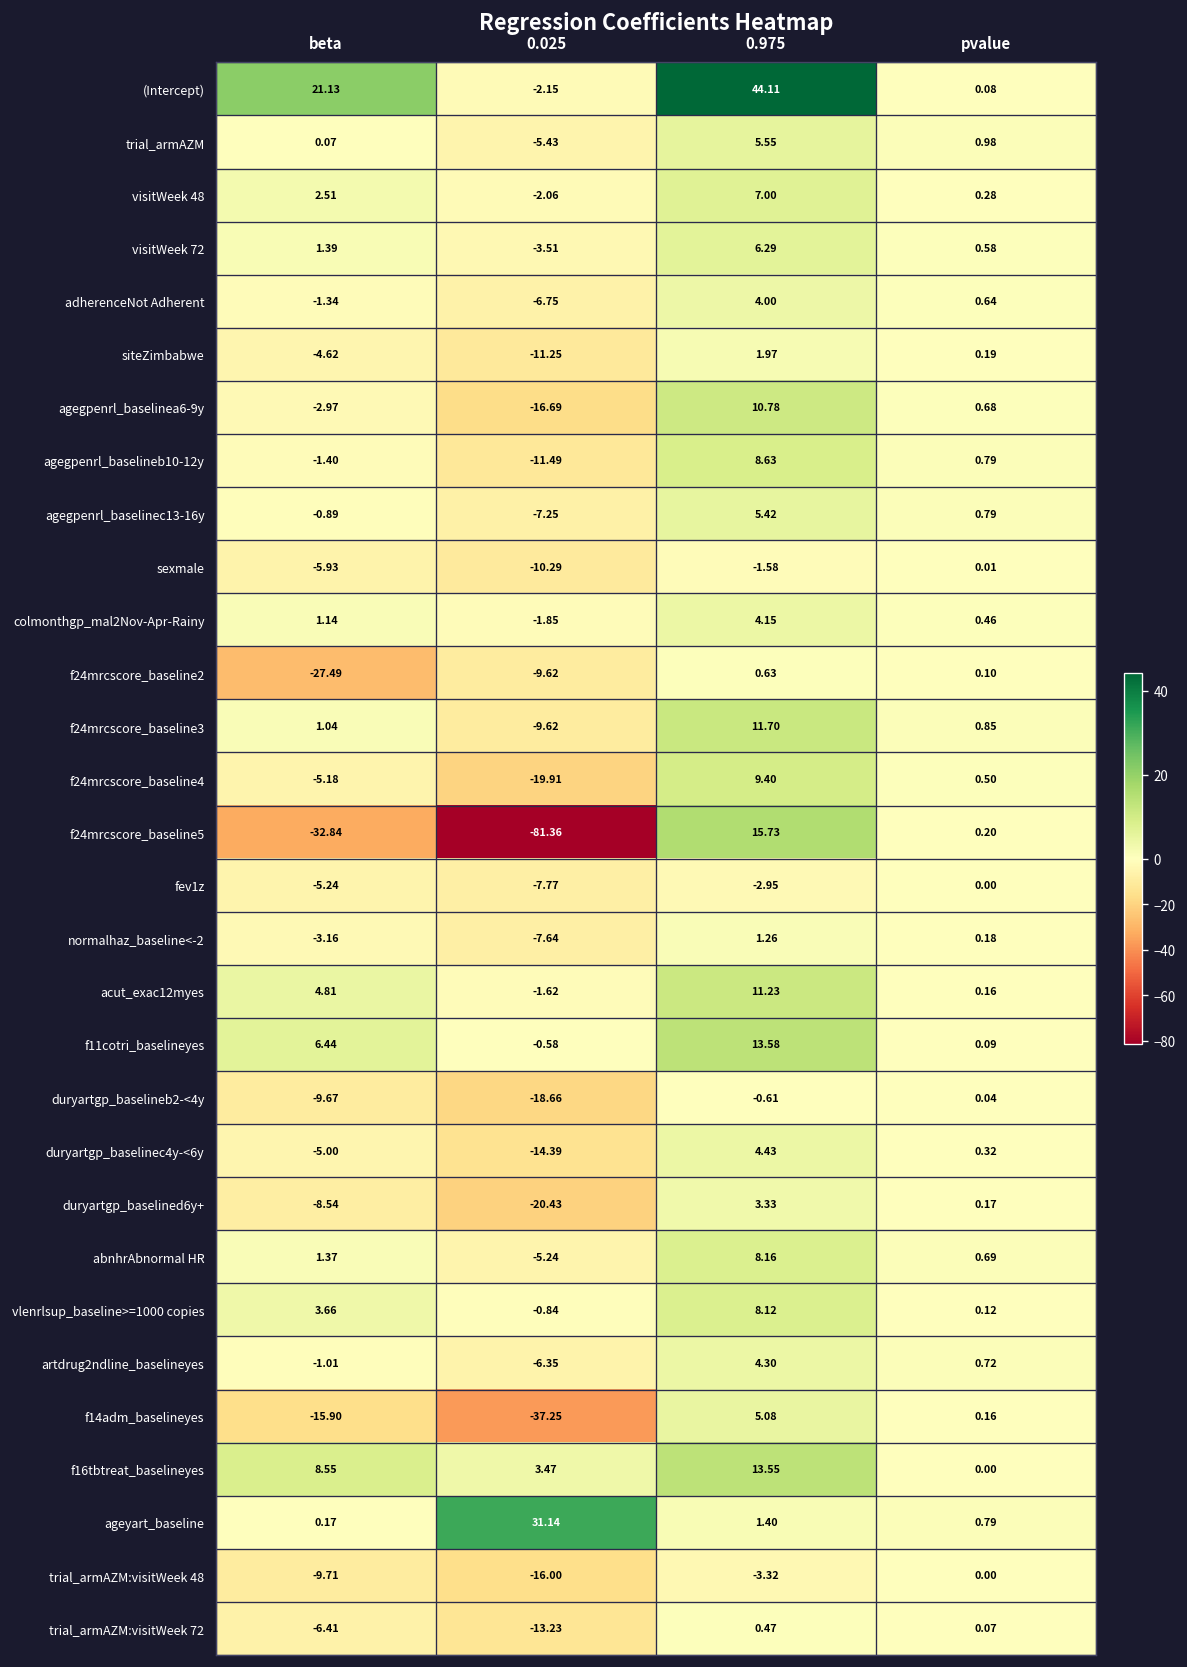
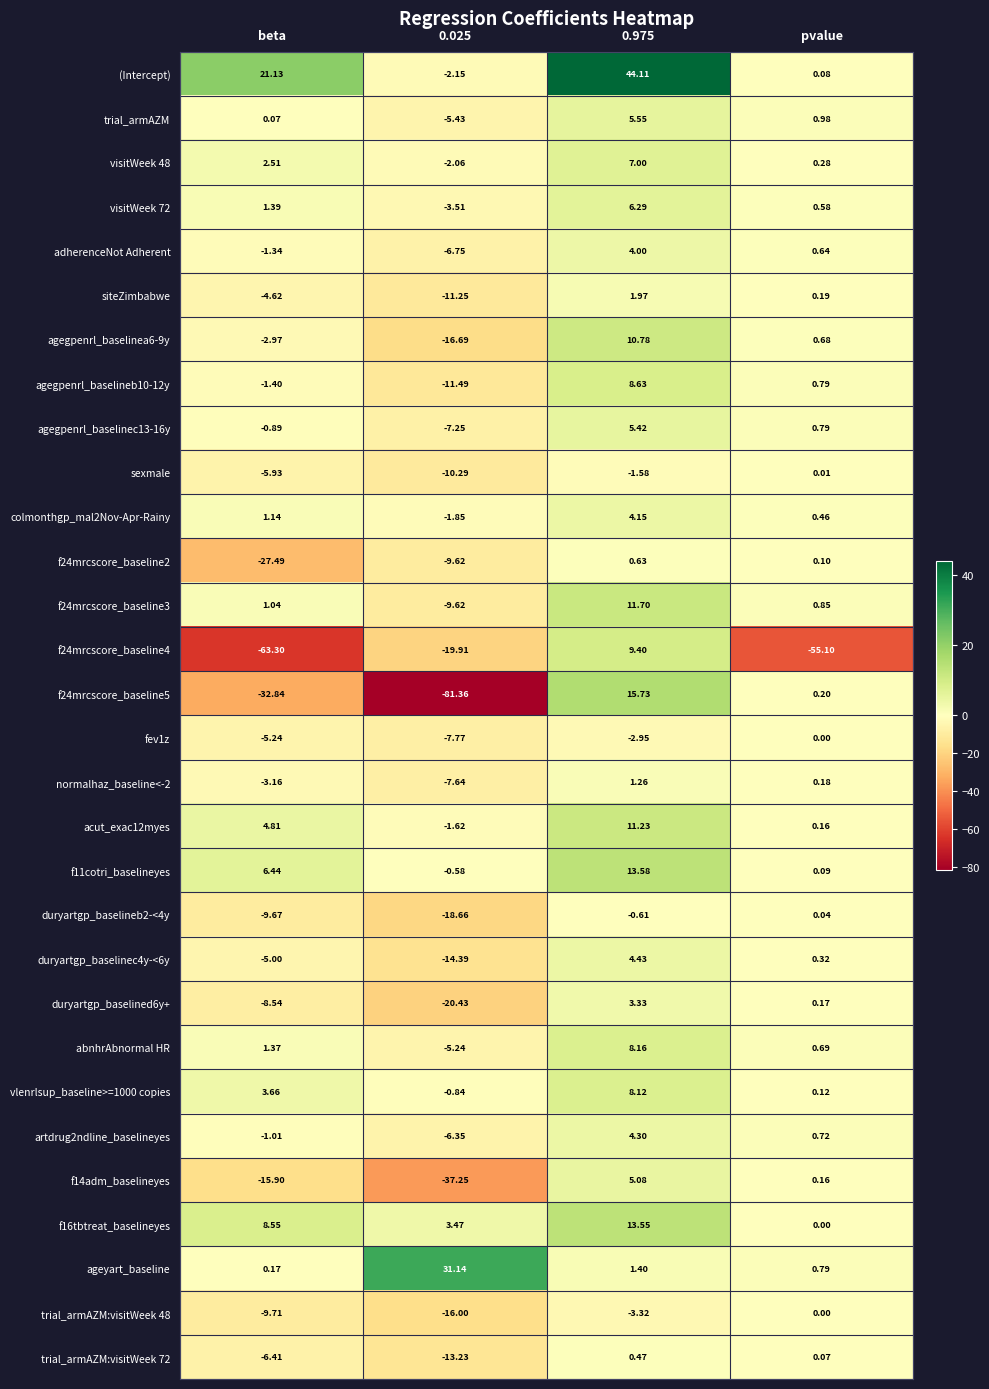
  {
    "(Intercept)": {
      "beta": 21.13,
      "0.025": -2.15,
      "0.975": 44.11,
      "pvalue": 0.08
    },
    "trial_armAZM": {
      "beta": 0.07,
      "0.025": -5.43,
      "0.975": 5.55,
      "pvalue": 0.98
    },
    "visitWeek 48": {
      "beta": 2.51,
      "0.025": -2.06,
      "0.975": 7.00,
      "pvalue": 0.28
    },
    "visitWeek 72": {
      "beta": 1.39,
      "0.025": -3.51,
      "0.975": 6.29,
      "pvalue": 0.58
    },
    "adherenceNot Adherent": {
      "beta": -1.34,
      "0.025": -6.75,
      "0.975": 4.00,
      "pvalue": 0.64
    },
    "siteZimbabwe": {
      "beta": -4.62,
      "0.025": -11.25,
      "0.975": 1.97,
      "pvalue": 0.19
    },
    "agegpenrl_baselinea6-9y": {
      "beta": -2.97,
      "0.025": -16.69,
      "0.975": 10.78,
      "pvalue": 0.68
    },
    "agegpenrl_baselineb10-12y": {
      "beta": -1.40,
      "0.025": -11.49,
      "0.975": 8.63,
      "pvalue": 0.79
    },
    "agegpenrl_baselinec13-16y": {
      "beta": -0.89,
      "0.025": -7.25,
      "0.975": 5.42,
      "pvalue": 0.79
    },
    "sexmale": {
      "beta": -5.93,
      "0.025": -10.29,
      "0.975": -1.58,
      "pvalue": 0.01
    },
    "colmonthgp_mal2Nov-Apr-Rainy": {
      "beta": 1.14,
      "0.025": -1.85,
      "0.975": 4.15,
      "pvalue": 0.46
    },
    "f24mrcscore_baseline2": {
      "beta": -27.49,
      "0.025": -9.62,
      "0.975": 0.63,
      "pvalue": 0.10
    },
    "f24mrcscore_baseline3": {
      "beta": 1.04,
      "0.025": -9.62,
      "0.975": 11.70,
      "pvalue": 0.85
    },
    "f24mrcscore_baseline4": {
-     "beta": -5.18,
+     "beta": -63.30,
      "0.025": -19.91,
      "0.975": 9.40,
-     "pvalue": 0.50
+     "pvalue": -55.10
    },
    "f24mrcscore_baseline5": {
      "beta": -32.84,
      "0.025": -81.36,
      "0.975": 15.73,
      "pvalue": 0.20
    },
    "fev1z": {
      "beta": -5.24,
      "0.025": -7.77,
      "0.975": -2.95,
      "pvalue": 0.00
    },
    "normalhaz_baseline<-2": {
      "beta": -3.16,
      "0.025": -7.64,
      "0.975": 1.26,
      "pvalue": 0.18
    },
    "acut_exac12myes": {
      "beta": 4.81,
      "0.025": -1.62,
      "0.975": 11.23,
      "pvalue": 0.16
    },
    "f11cotri_baselineyes": {
      "beta": 6.44,
      "0.025": -0.58,
      "0.975": 13.58,
      "pvalue": 0.09
    },
    "duryartgp_baselineb2-<4y": {
      "beta": -9.67,
      "0.025": -18.66,
      "0.975": -0.61,
      "pvalue": 0.04
    },
    "duryartgp_baselinec4y-<6y": {
      "beta": -5.00,
      "0.025": -14.39,
      "0.975": 4.43,
      "pvalue": 0.32
    },
    "duryartgp_baselined6y+": {
      "beta": -8.54,
      "0.025": -20.43,
      "0.975": 3.33,
      "pvalue": 0.17
    },
    "abnhrAbnormal HR": {
      "beta": 1.37,
      "0.025": -5.24,
      "0.975": 8.16,
      "pvalue": 0.69
    },
    "vlenrlsup_baseline>=1000 copies": {
      "beta": 3.66,
      "0.025": -0.84,
      "0.975": 8.12,
      "pvalue": 0.12
    },
    "artdrug2ndline_baselineyes": {
      "beta": -1.01,
      "0.025": -6.35,
      "0.975": 4.30,
      "pvalue": 0.72
    },
    "f14adm_baselineyes": {
      "beta": -15.90,
      "0.025": -37.25,
      "0.975": 5.08,
      "pvalue": 0.16
    },
    "f16tbtreat_baselineyes": {
      "beta": 8.55,
      "0.025": 3.47,
      "0.975": 13.55,
      "pvalue": 0.00
    },
    "ageyart_baseline": {
      "beta": 0.17,
      "0.025": 31.14,
      "0.975": 1.40,
      "pvalue": 0.79
    },
    "trial_armAZM:visitWeek 48": {
      "beta": -9.71,
      "0.025": -16.00,
      "0.975": -3.32,
      "pvalue": 0.00
    },
    "trial_armAZM:visitWeek 72": {
      "beta": -6.41,
      "0.025": -13.23,
      "0.975": 0.47,
      "pvalue": 0.07
    }
  }
